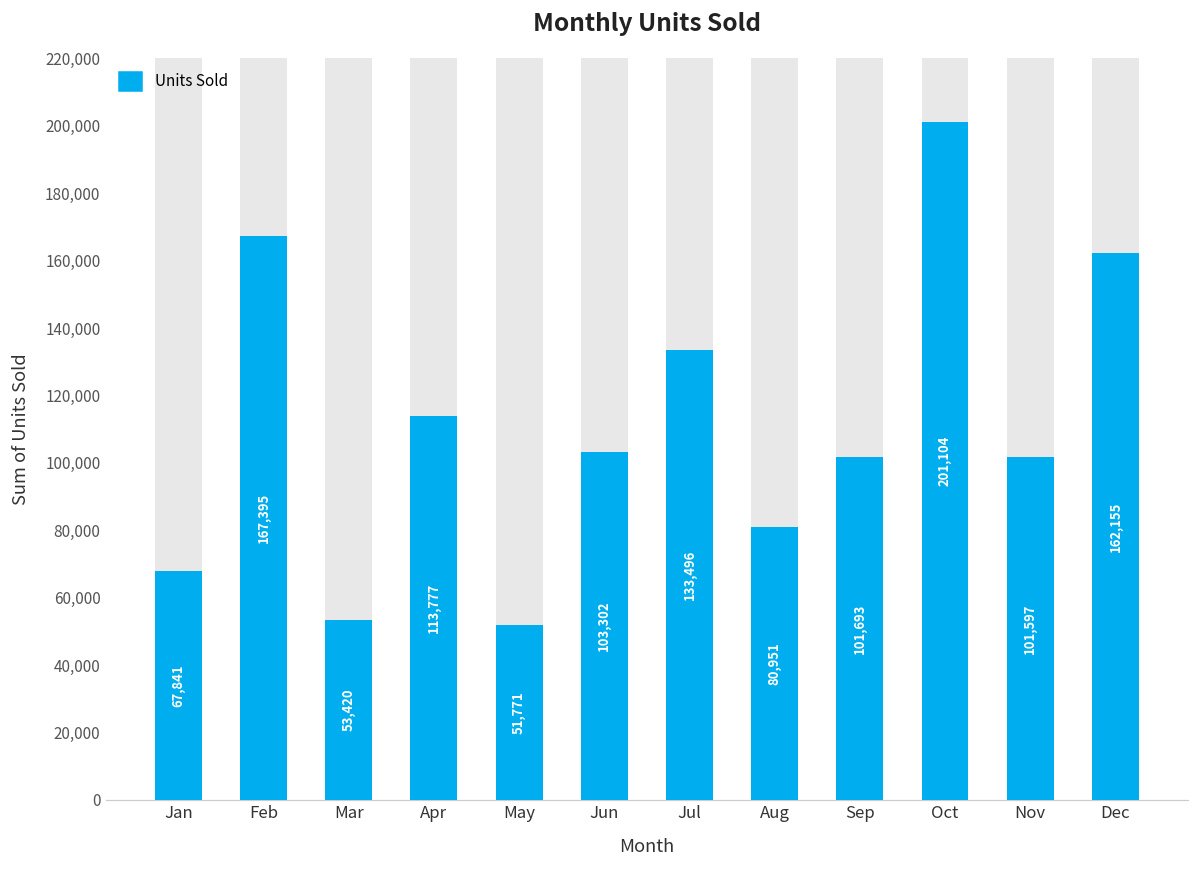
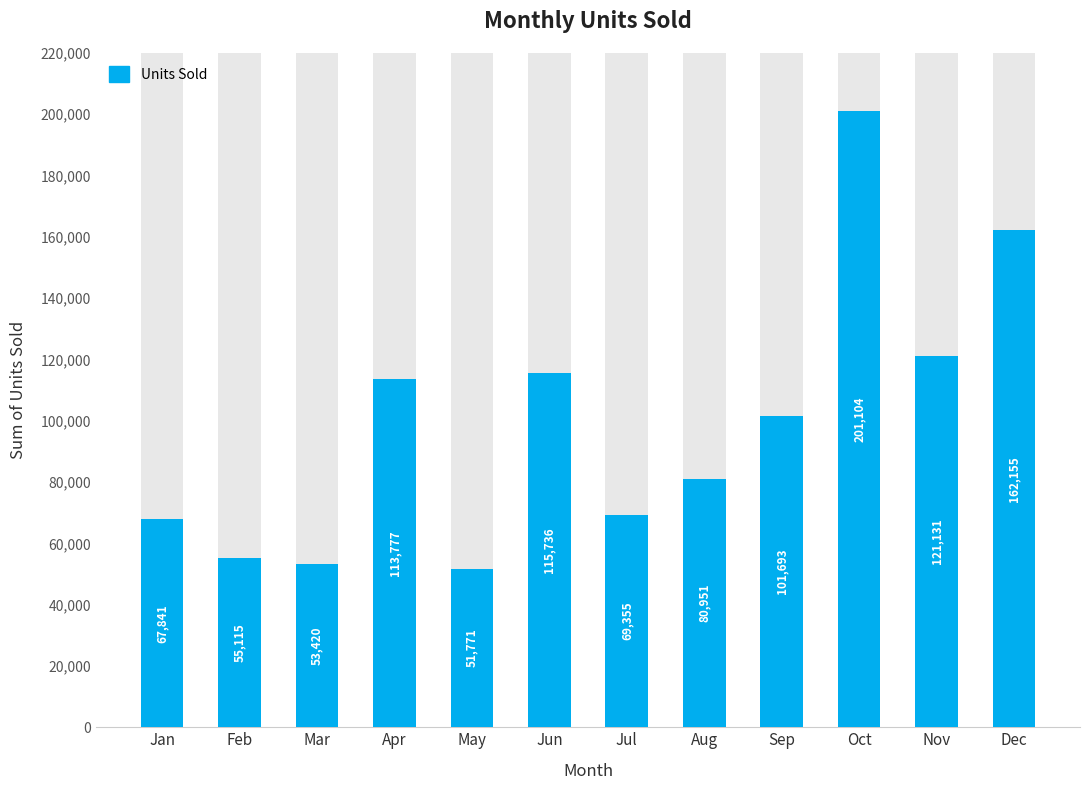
  {
    "Units Sold": {
-     "Feb": "167,395",
-     "Jun": "103,302",
-     "Jul": "133,496",
-     "Nov": "101,597"
+     "Feb": "55,115",
+     "Jun": "115,736",
+     "Jul": "69,355",
+     "Nov": "121,131"
    }
  }
